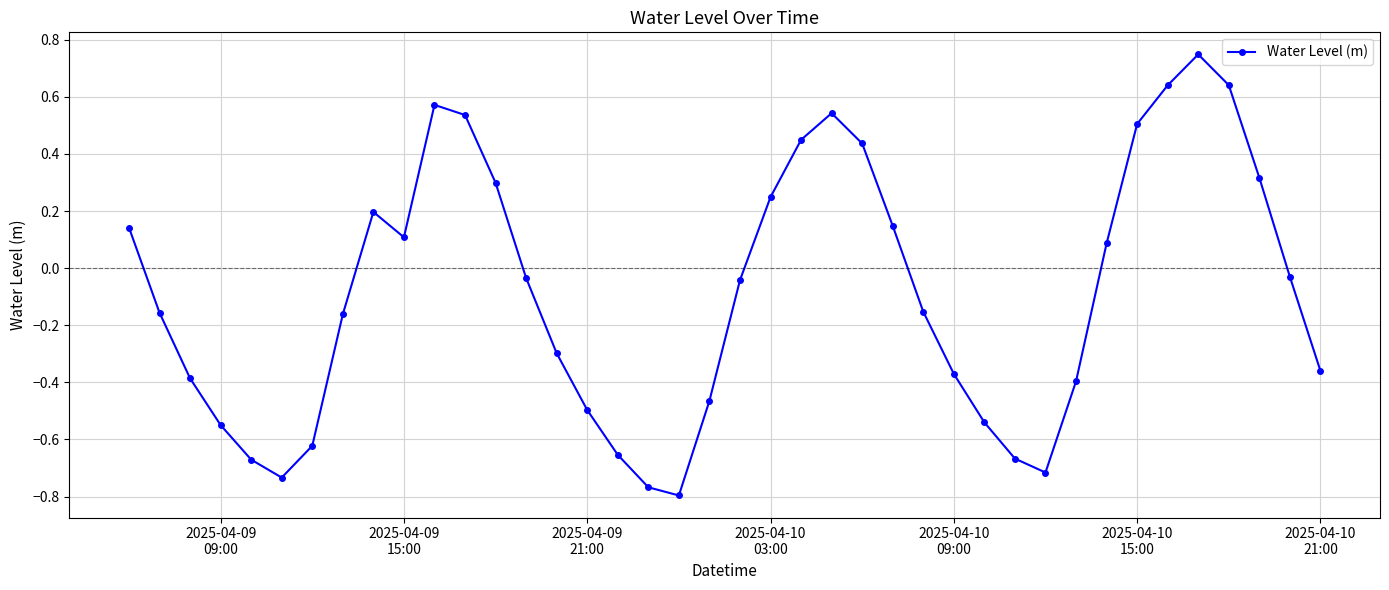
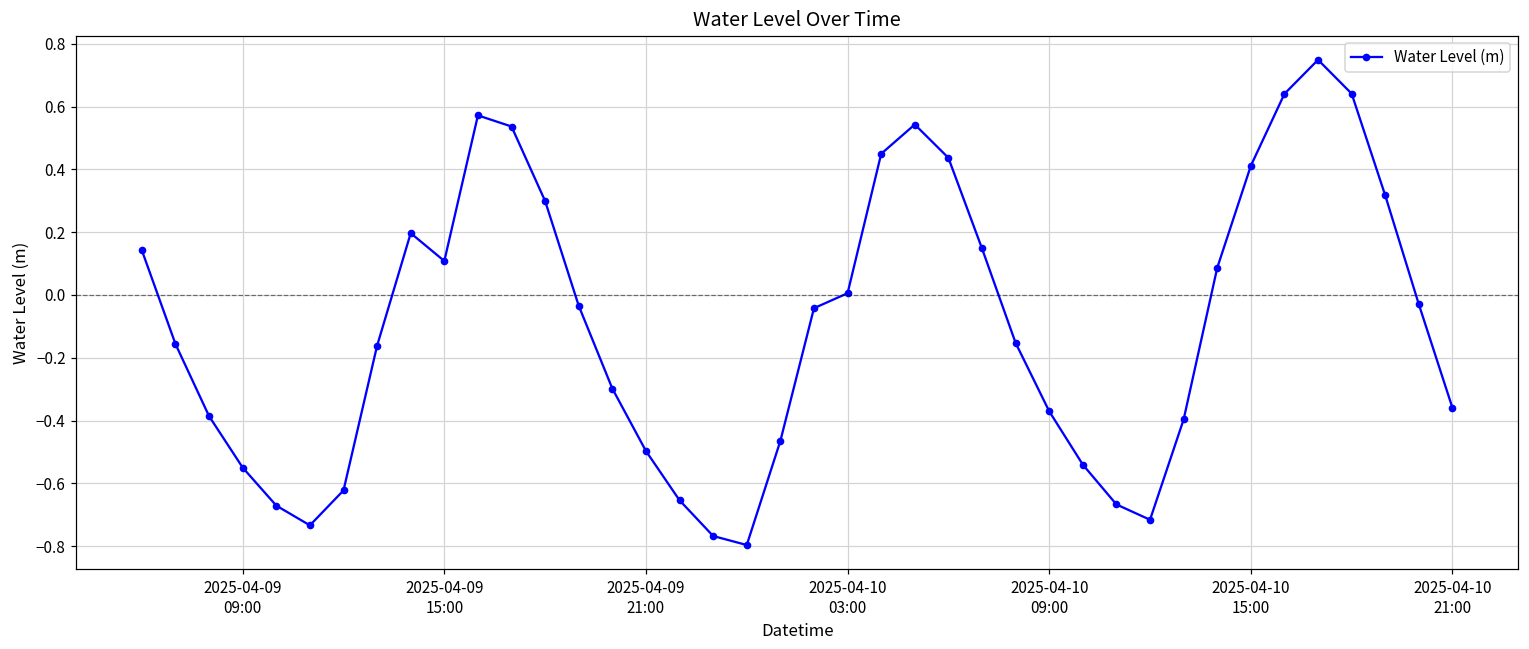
  {
    "2025-04-09 09:00": -0.55,
    "2025-04-09 15:00": 0.11,
    "2025-04-09 21:00": -0.50,
-   "2025-04-10 03:00": 0.25,
+   "2025-04-10 03:00": 0.01,
    "2025-04-10 09:00": -0.37,
-   "2025-04-10 15:00": 0.50,
+   "2025-04-10 15:00": 0.41,
    "2025-04-10 21:00": -0.36
  }
